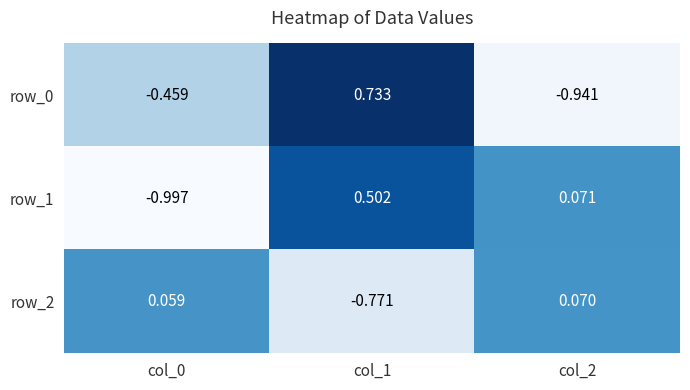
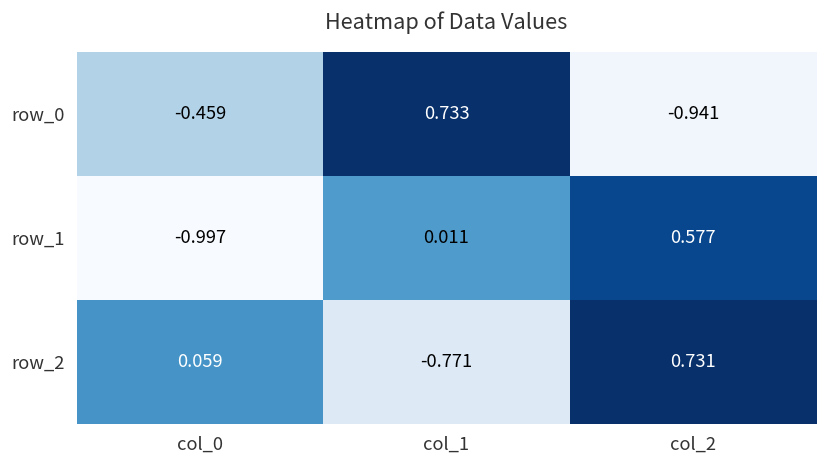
  {
    "row_0": {
      "col_0": -0.459,
      "col_1": 0.733,
      "col_2": -0.941
    },
    "row_1": {
      "col_0": -0.997,
-     "col_1": 0.502,
-     "col_2": 0.071
+     "col_1": 0.011,
+     "col_2": 0.577
    },
    "row_2": {
      "col_0": 0.059,
      "col_1": -0.771,
-     "col_2": 0.070
+     "col_2": 0.731
    }
  }
